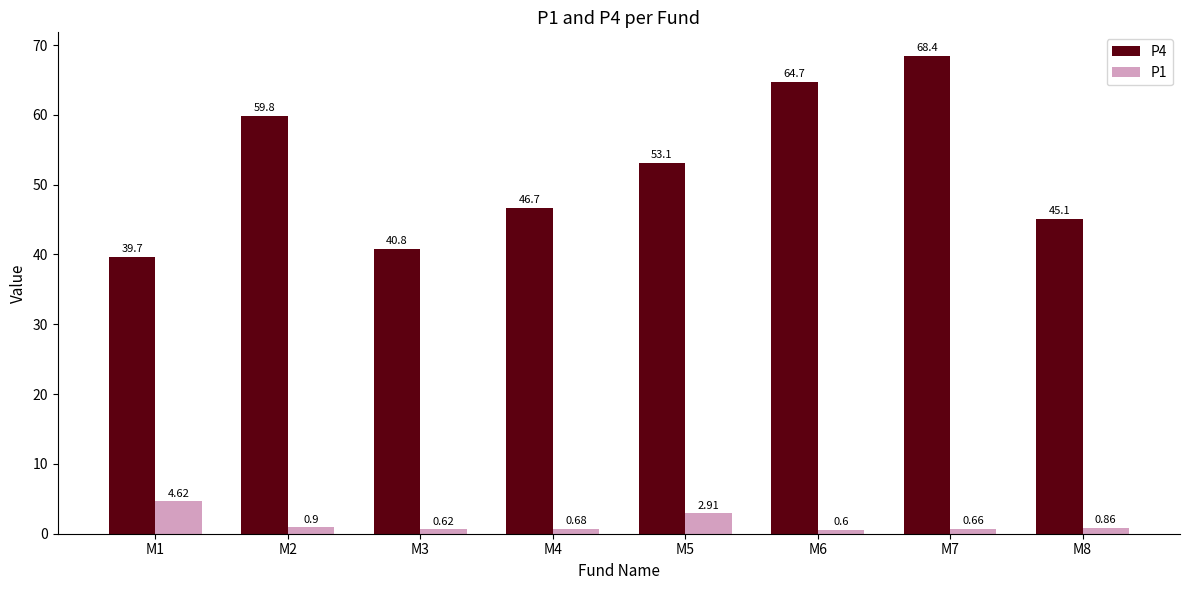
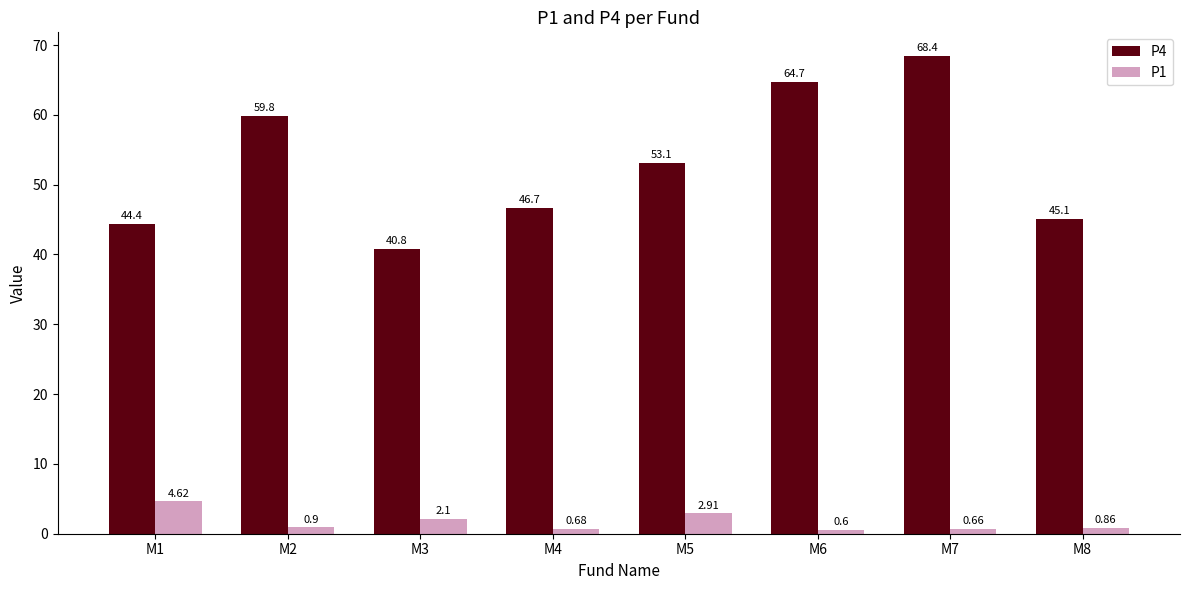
  {
    "P4": {
-     "M1": 39.7,
+     "M1": 44.4,
      "M2": 59.8,
      "M3": 40.8,
      "M4": 46.7,
      "M5": 53.1,
      "M6": 64.7,
      "M7": 68.4,
      "M8": 45.1
    },
    "P1": {
      "M1": 4.62,
      "M2": 0.9,
-     "M3": 0.62,
+     "M3": 2.1,
      "M4": 0.68,
      "M5": 2.91,
      "M6": 0.6,
      "M7": 0.66,
      "M8": 0.86
    }
  }
